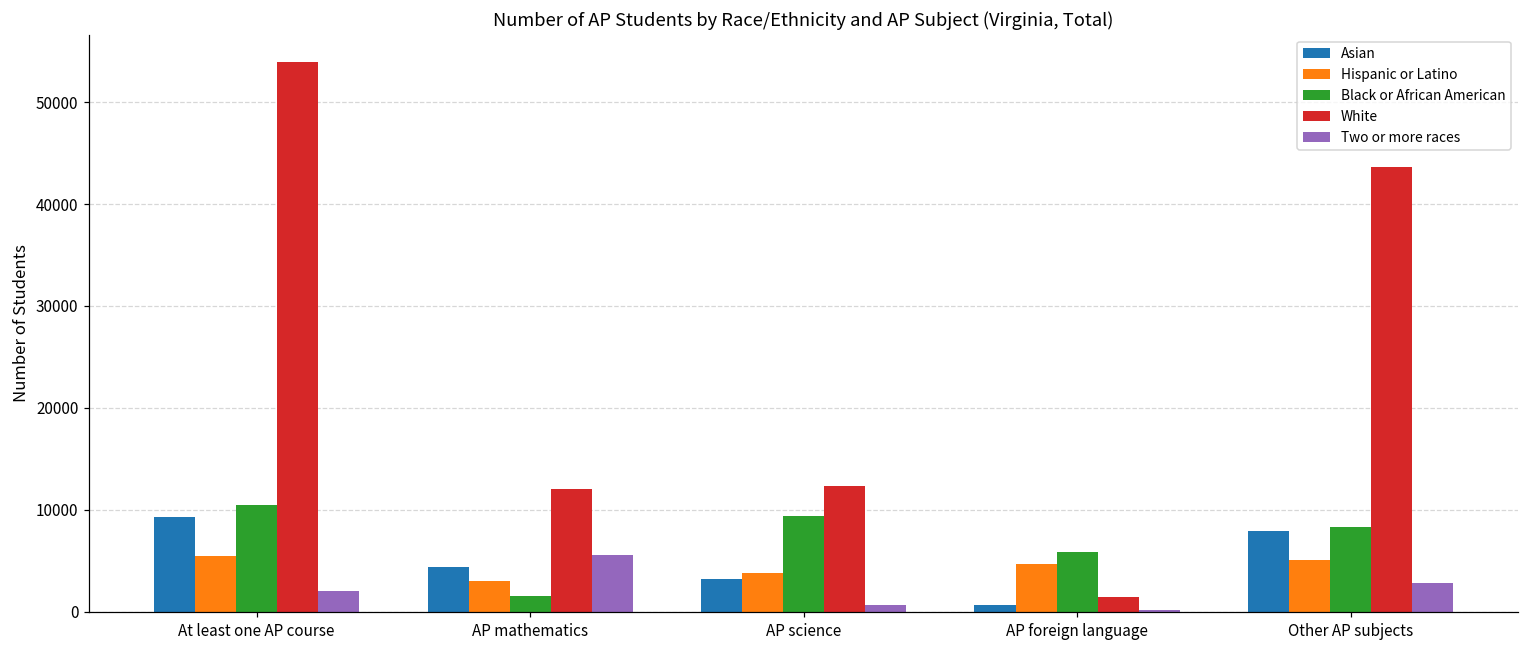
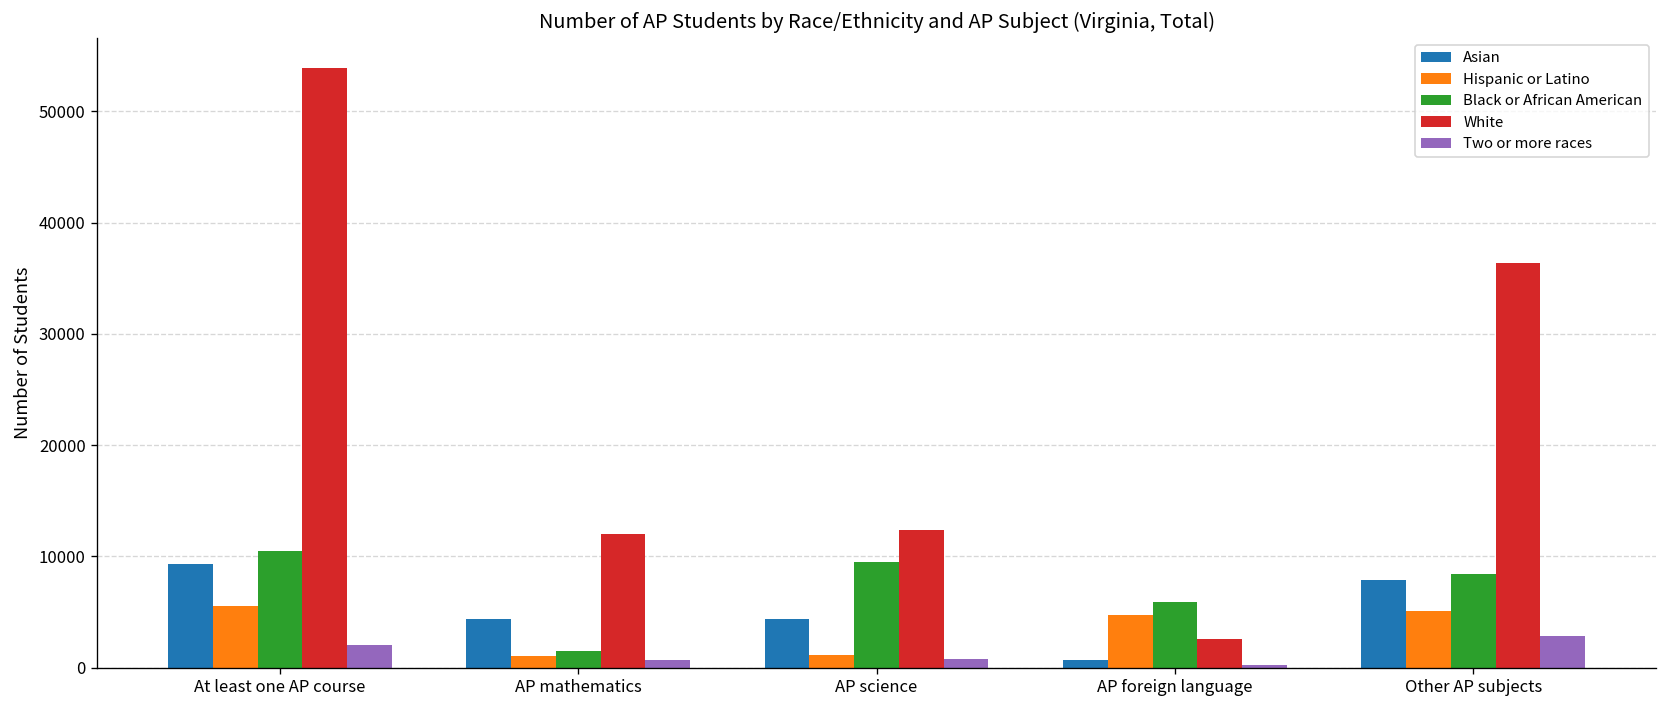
  {
    "Asian": {
      "At least one AP course": 9000,
      "AP mathematics": 4000,
-     "AP science": 3000,
+     "AP science": 4000,
      "AP foreign language": 1000,
      "Other AP subjects": 8000
    },
    "Hispanic or Latino": {
      "At least one AP course": 5000,
-     "AP mathematics": 3000,
-     "AP science": 4000,
+     "AP mathematics": 1000,
+     "AP science": 1000,
      "AP foreign language": 5000,
      "Other AP subjects": 5000
    },
    "Black or African American": {
      "At least one AP course": 10000,
      "AP mathematics": 2000,
      "AP science": 9000,
      "AP foreign language": 6000,
      "Other AP subjects": 8000
    },
    "White": {
      "At least one AP course": 54000,
      "AP mathematics": 12000,
      "AP science": 12000,
-     "AP foreign language": 1000,
-     "Other AP subjects": 44000
+     "AP foreign language": 3000,
+     "Other AP subjects": 36000
    },
    "Two or more races": {
      "At least one AP course": 2000,
-     "AP mathematics": 6000,
+     "AP mathematics": 1000,
      "AP science": 1000,
      "Other AP subjects": 3000
    }
  }
